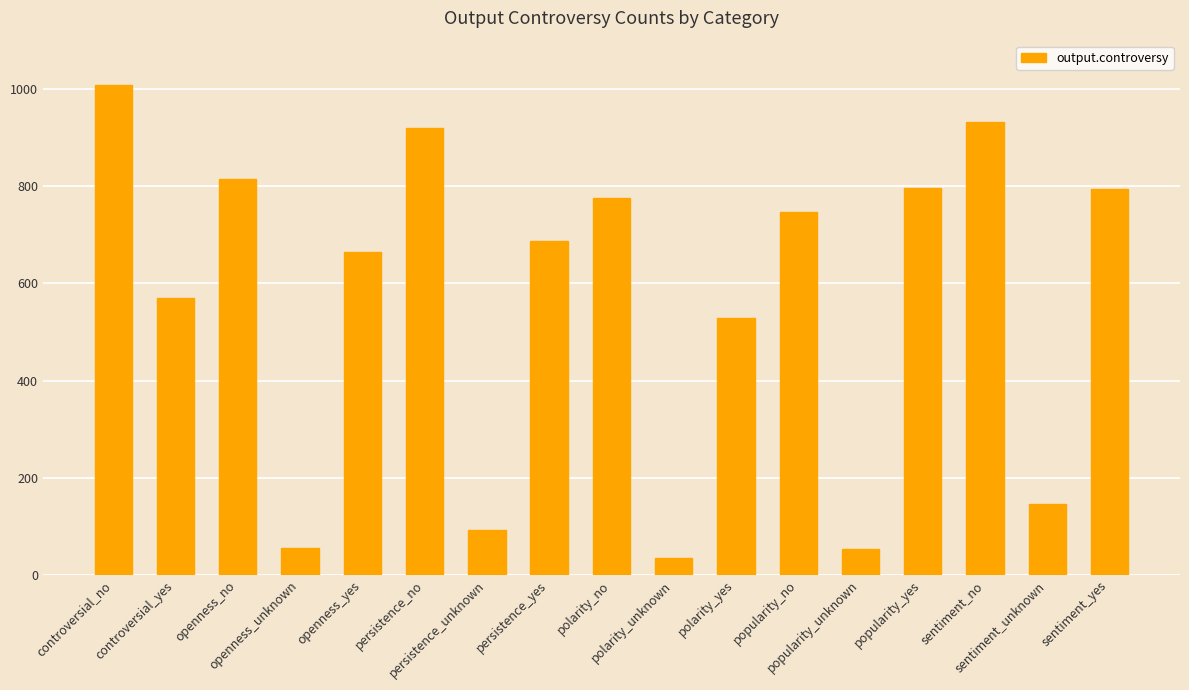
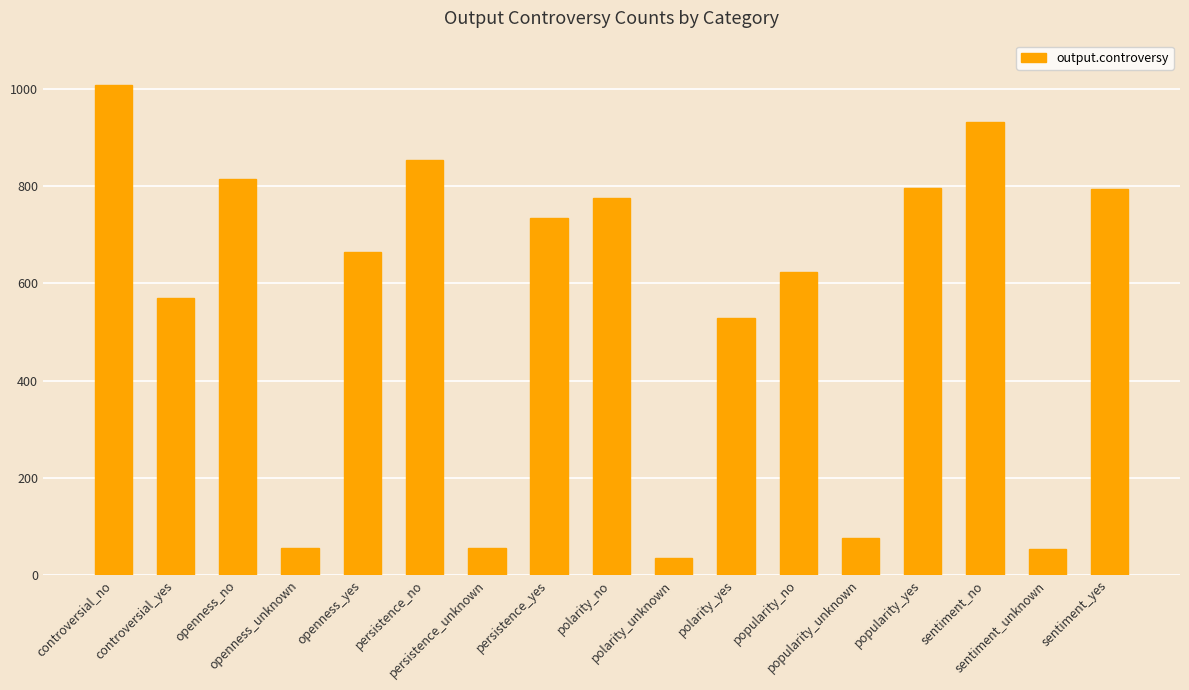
  {
    "controversial_no": 1010,
    "controversial_yes": 570,
    "openness_no": 820,
    "openness_unknown": 60,
    "openness_yes": 670,
-   "persistence_no": 920,
-   "persistence_unknown": 90,
-   "persistence_yes": 690,
+   "persistence_no": 860,
+   "persistence_unknown": 60,
+   "persistence_yes": 730,
    "polarity_no": 780,
    "polarity_unknown": 40,
    "polarity_yes": 530,
-   "popularity_no": 750,
-   "popularity_unknown": 50,
+   "popularity_no": 620,
+   "popularity_unknown": 80,
    "popularity_yes": 800,
    "sentiment_no": 930,
-   "sentiment_unknown": 150,
+   "sentiment_unknown": 50,
    "sentiment_yes": 800
  }
